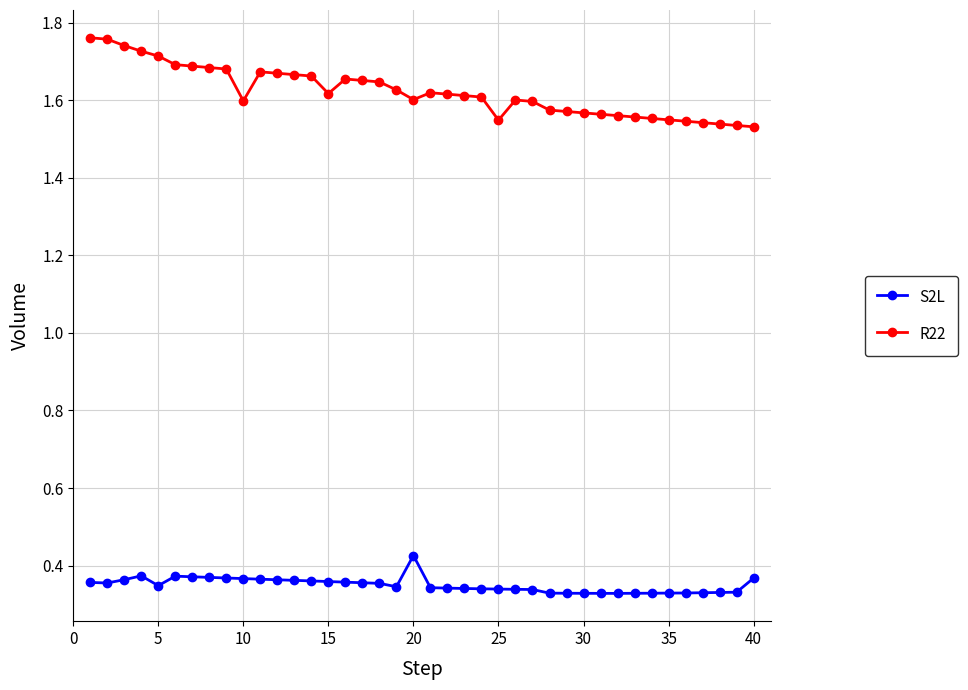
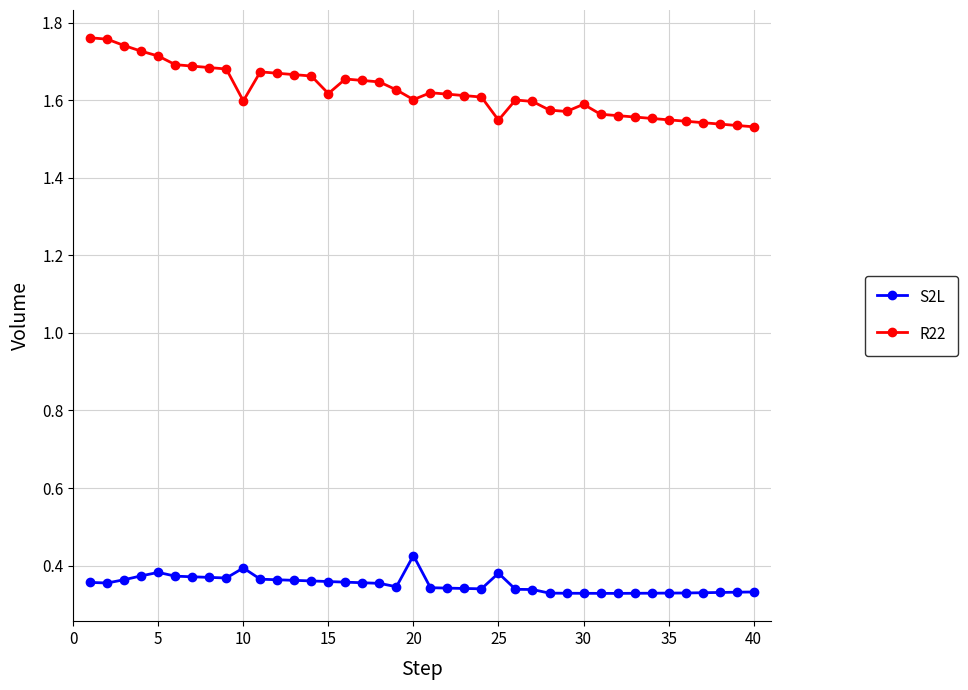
  {
    "S2L": {
-     "5": 0.35,
-     "10": 0.37,
+     "5": 0.38,
+     "10": 0.39,
      "15": 0.36,
      "20": 0.43,
-     "25": 0.34,
+     "25": 0.38,
      "30": 0.33,
      "35": 0.33,
-     "40": 0.37
+     "40": 0.33
    },
    "R22": {
      "5": 1.71,
      "10": 1.60,
      "15": 1.62,
      "20": 1.60,
      "25": 1.55,
-     "30": 1.57,
+     "30": 1.59,
      "35": 1.55,
      "40": 1.53
    }
  }
